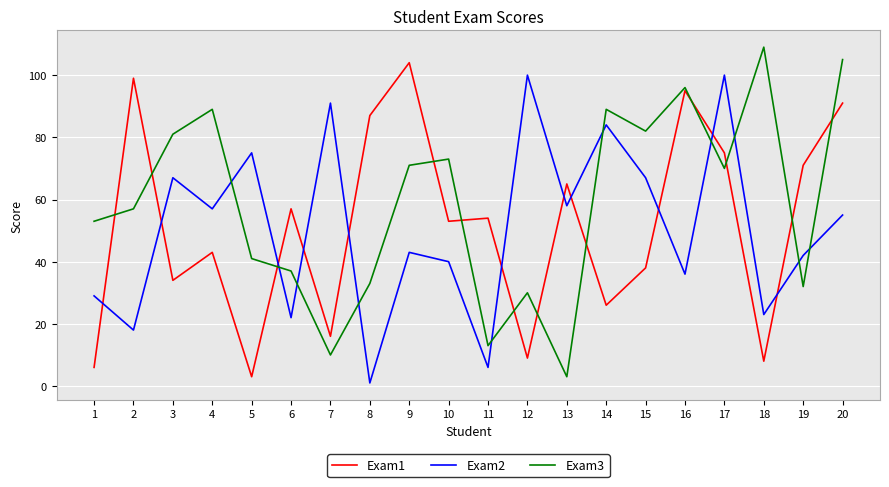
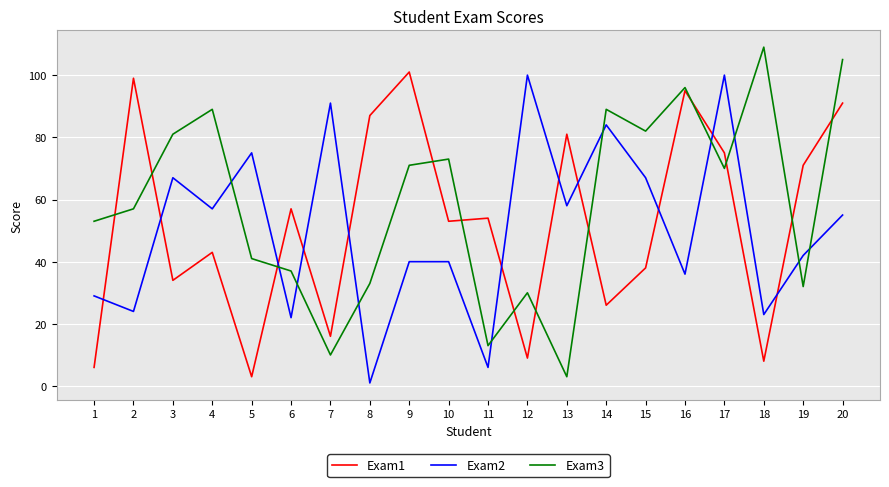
  {
    "Exam1": {
      "1": 6,
      "2": 99,
      "3": 34,
      "4": 43,
      "5": 3,
      "6": 57,
      "7": 16,
      "8": 87,
-     "9": 104,
+     "9": 101,
      "10": 53,
      "11": 54,
      "12": 9,
-     "13": 65,
+     "13": 81,
      "14": 26,
      "15": 38,
      "16": 95,
      "17": 75,
      "18": 8,
      "19": 71,
      "20": 91
    },
    "Exam2": {
      "1": 29,
-     "2": 18,
+     "2": 24,
      "3": 67,
      "4": 57,
      "5": 75,
      "6": 22,
      "7": 91,
      "8": 1,
-     "9": 43,
+     "9": 40,
      "10": 40,
      "11": 6,
      "12": 100,
      "13": 58,
      "14": 84,
      "15": 67,
      "16": 36,
      "17": 100,
      "18": 23,
      "19": 42,
      "20": 55
    },
    "Exam3": {
      "1": 53,
      "2": 57,
      "3": 81,
      "4": 89,
      "5": 41,
      "6": 37,
      "7": 10,
      "8": 33,
      "9": 71,
      "10": 73,
      "11": 13,
      "12": 30,
      "13": 3,
      "14": 89,
      "15": 82,
      "16": 96,
      "17": 70,
      "18": 109,
      "19": 32,
      "20": 105
    }
  }
